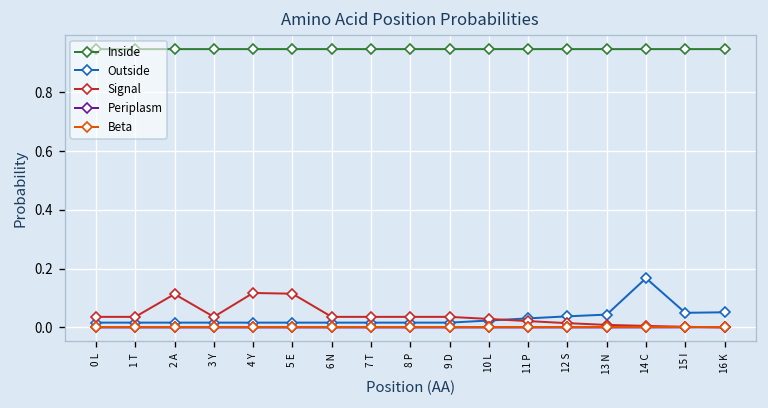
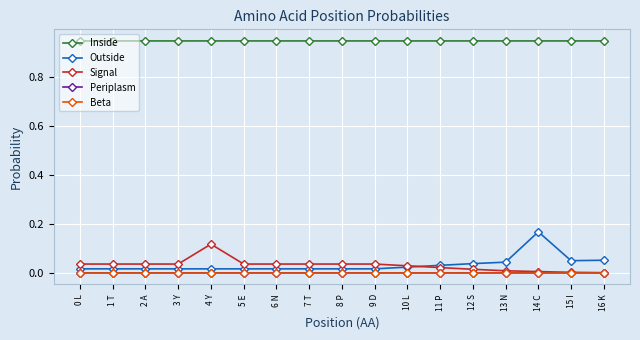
  {
    "Inside": {
      "2 A": 0.95,
      "3 Y": 0.95,
      "4 Y": 0.95,
      "5 E": 0.95,
      "6 N": 0.95,
      "7 T": 0.95,
      "8 P": 0.95,
      "9 D": 0.95,
      "10 L": 0.95,
      "11 P": 0.95,
      "12 S": 0.95,
      "13 N": 0.95,
      "14 C": 0.95,
      "15 I": 0.95,
      "16 K": 0.95
    },
    "Outside": {
      "0 L": 0.02,
      "1 T": 0.02,
      "2 A": 0.02,
      "3 Y": 0.02,
      "4 Y": 0.02,
      "5 E": 0.02,
      "6 N": 0.02,
      "7 T": 0.02,
      "8 P": 0.02,
      "9 D": 0.02,
      "12 S": 0.04,
      "13 N": 0.04,
      "14 C": 0.17,
      "15 I": 0.05,
      "16 K": 0.05
    },
    "Signal": {
      "0 L": 0.04,
      "1 T": 0.04,
-     "2 A": 0.11,
+     "2 A": 0.04,
      "3 Y": 0.04,
      "4 Y": 0.12,
-     "5 E": 0.11,
+     "5 E": 0.04,
      "6 N": 0.04,
      "7 T": 0.04,
      "8 P": 0.04,
      "9 D": 0.04,
      "12 S": 0.01
    },
    "Beta": {
      "0 L": 0.00,
      "1 T": 0.00,
      "2 A": 0.00,
      "3 Y": 0.00,
      "4 Y": 0.00,
      "5 E": 0.00,
      "6 N": 0.00,
      "7 T": 0.00,
      "8 P": 0.00,
      "9 D": 0.00,
      "10 L": 0.00,
      "11 P": 0.00,
      "12 S": 0.00
    }
  }
